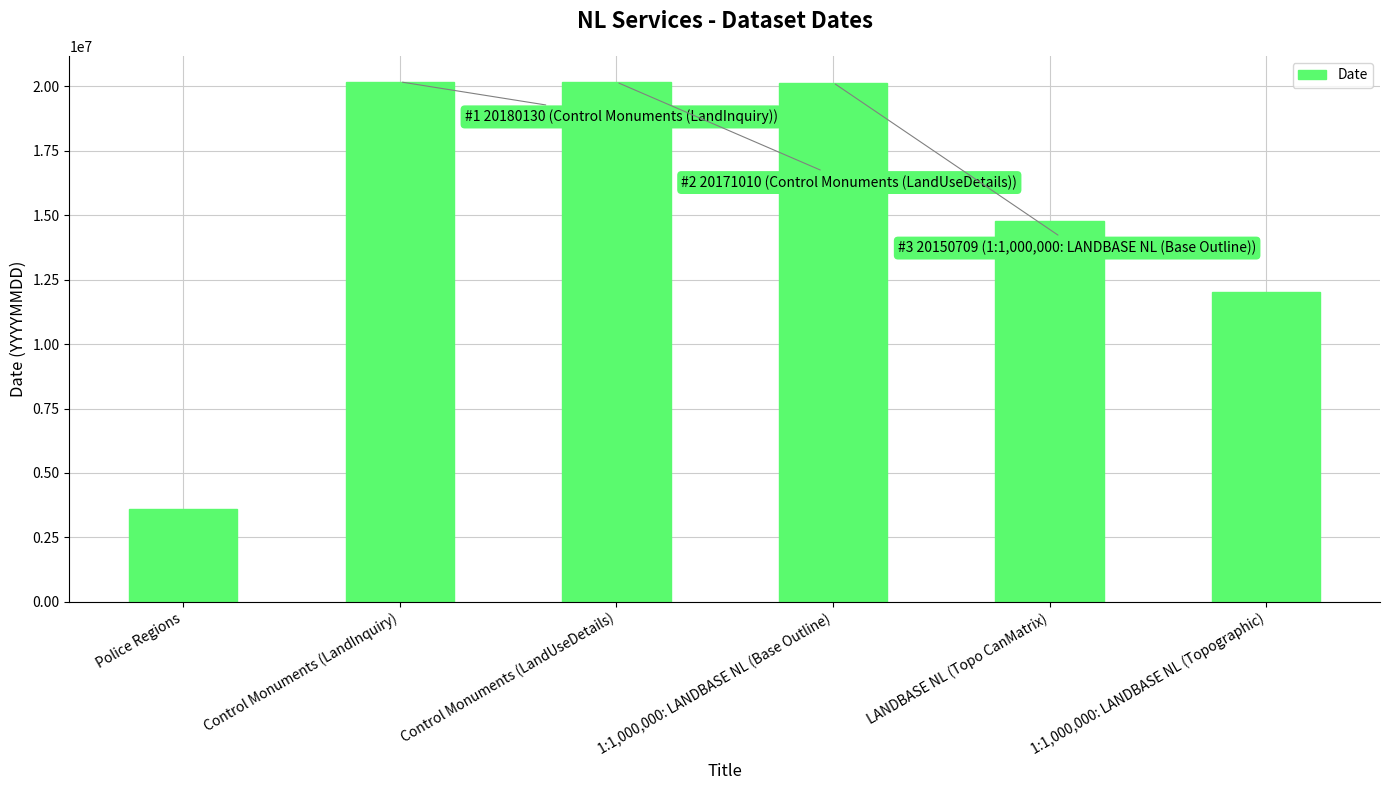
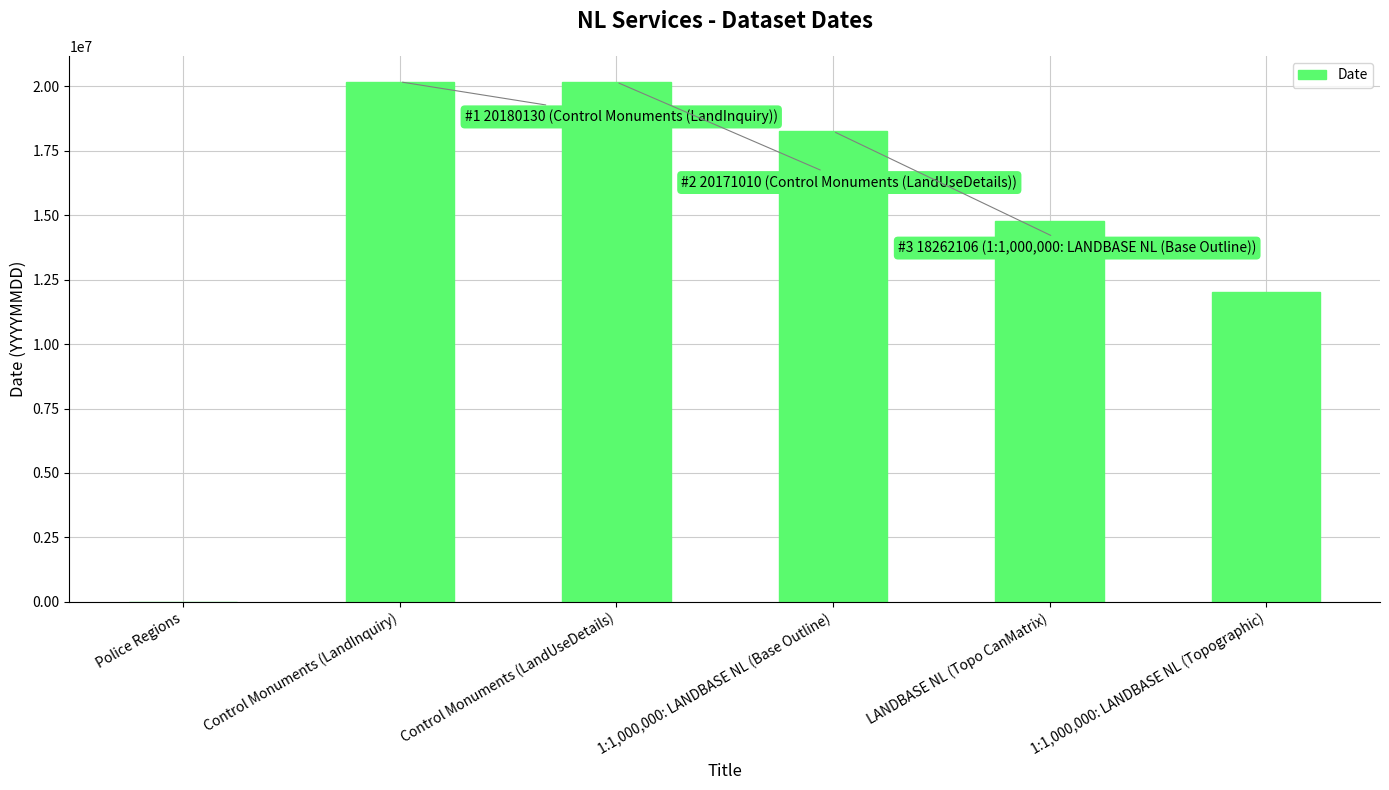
  {
-   "Police Regions": 3600000,
-   "1:1,000,000: LANDBASE NL (Base Outline)": 20150709
+   "Police Regions": 0,
+   "1:1,000,000: LANDBASE NL (Base Outline)": 18262106
  }
